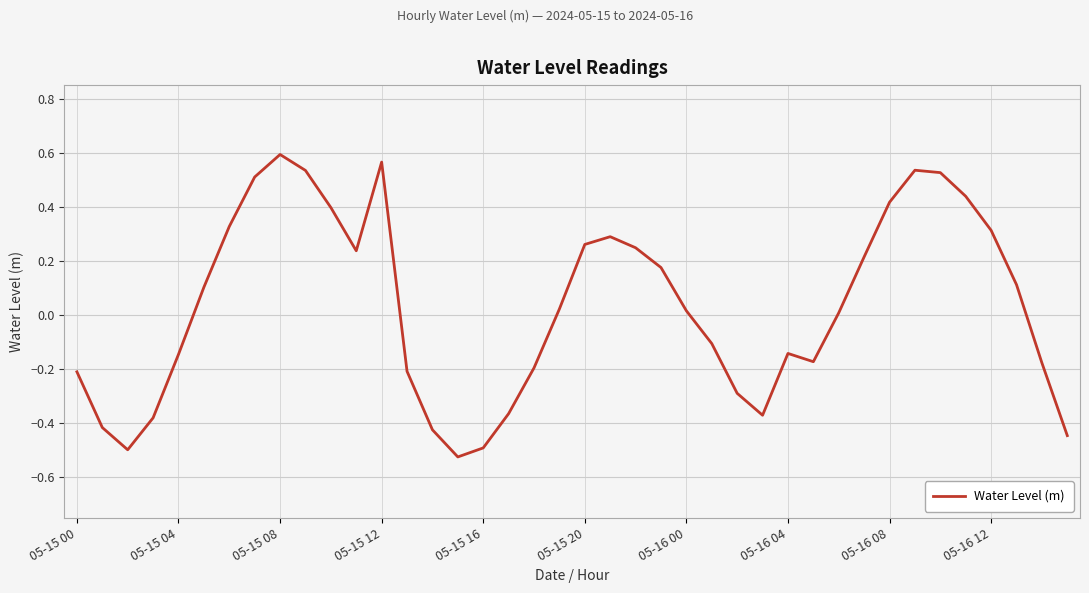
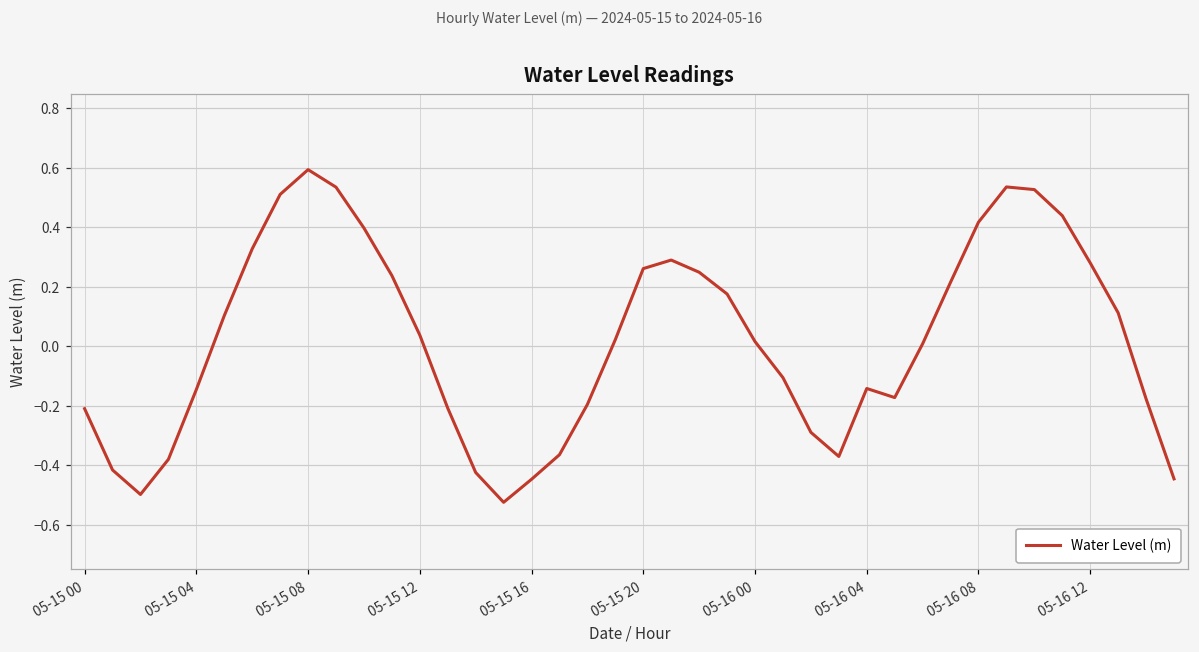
  {
    "05-15 00": -0.21,
    "05-15 04": -0.15,
    "05-15 08": 0.59,
-   "05-15 12": 0.57,
-   "05-15 16": -0.49,
+   "05-15 12": 0.04,
+   "05-15 16": -0.45,
    "05-15 20": 0.26,
    "05-16 00": 0.02,
    "05-16 04": -0.14,
    "05-16 08": 0.42,
-   "05-16 12": 0.31
+   "05-16 12": 0.28
  }
